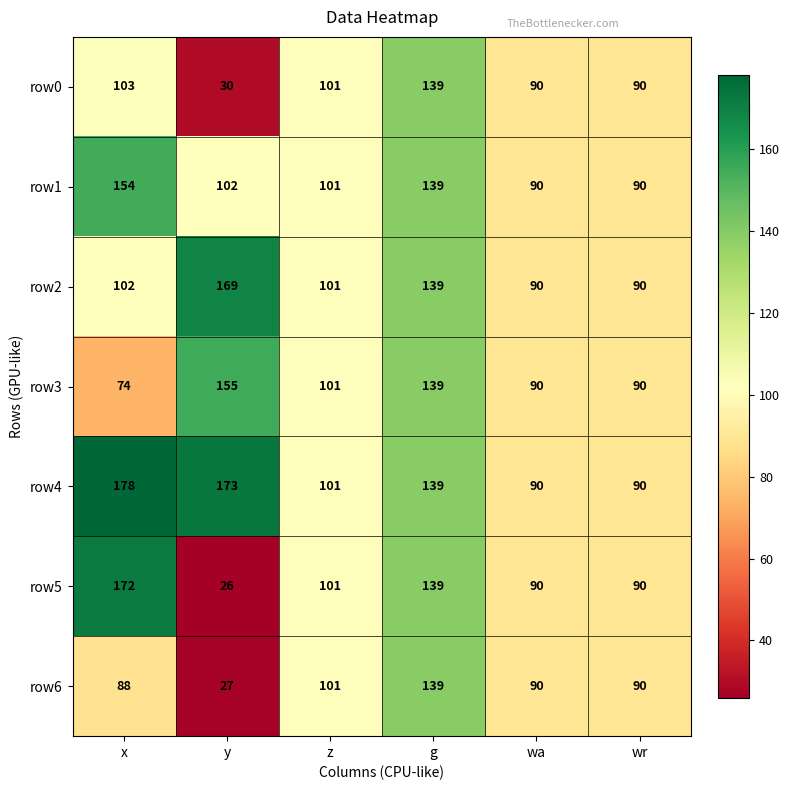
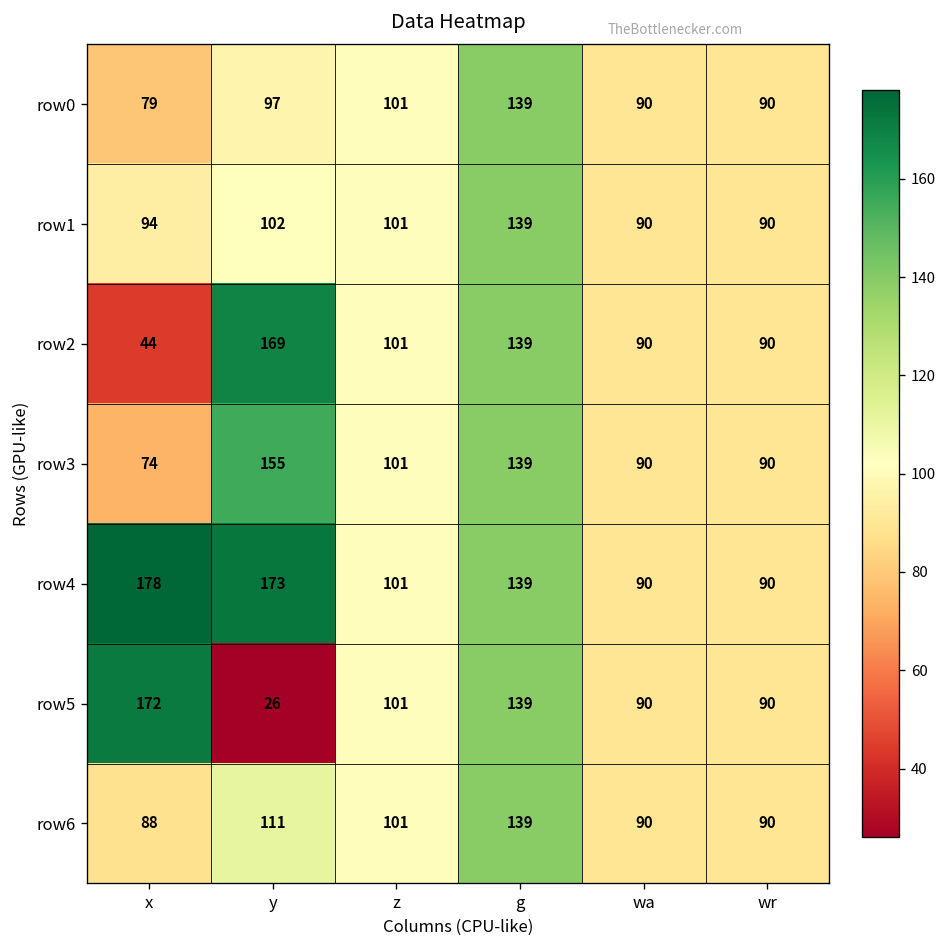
  {
    "row0": {
-     "x": 103,
-     "y": 30,
+     "x": 79,
+     "y": 97,
      "z": 101,
      "g": 139,
      "wa": 90,
      "wr": 90
    },
    "row1": {
-     "x": 154,
+     "x": 94,
      "y": 102,
      "z": 101,
      "g": 139,
      "wa": 90,
      "wr": 90
    },
    "row2": {
-     "x": 102,
+     "x": 44,
      "y": 169,
      "z": 101,
      "g": 139,
      "wa": 90,
      "wr": 90
    },
    "row3": {
      "x": 74,
      "y": 155,
      "z": 101,
      "g": 139,
      "wa": 90,
      "wr": 90
    },
    "row4": {
      "x": 178,
      "y": 173,
      "z": 101,
      "g": 139,
      "wa": 90,
      "wr": 90
    },
    "row5": {
      "x": 172,
      "y": 26,
      "z": 101,
      "g": 139,
      "wa": 90,
      "wr": 90
    },
    "row6": {
      "x": 88,
-     "y": 27,
+     "y": 111,
      "z": 101,
      "g": 139,
      "wa": 90,
      "wr": 90
    }
  }
